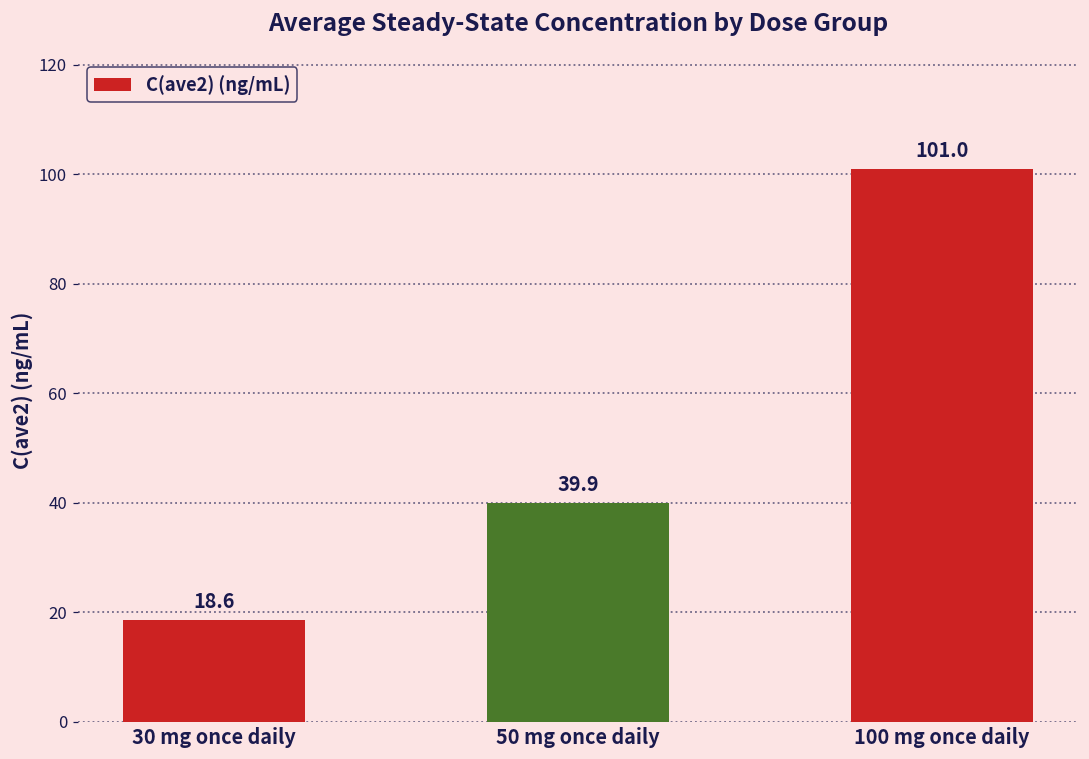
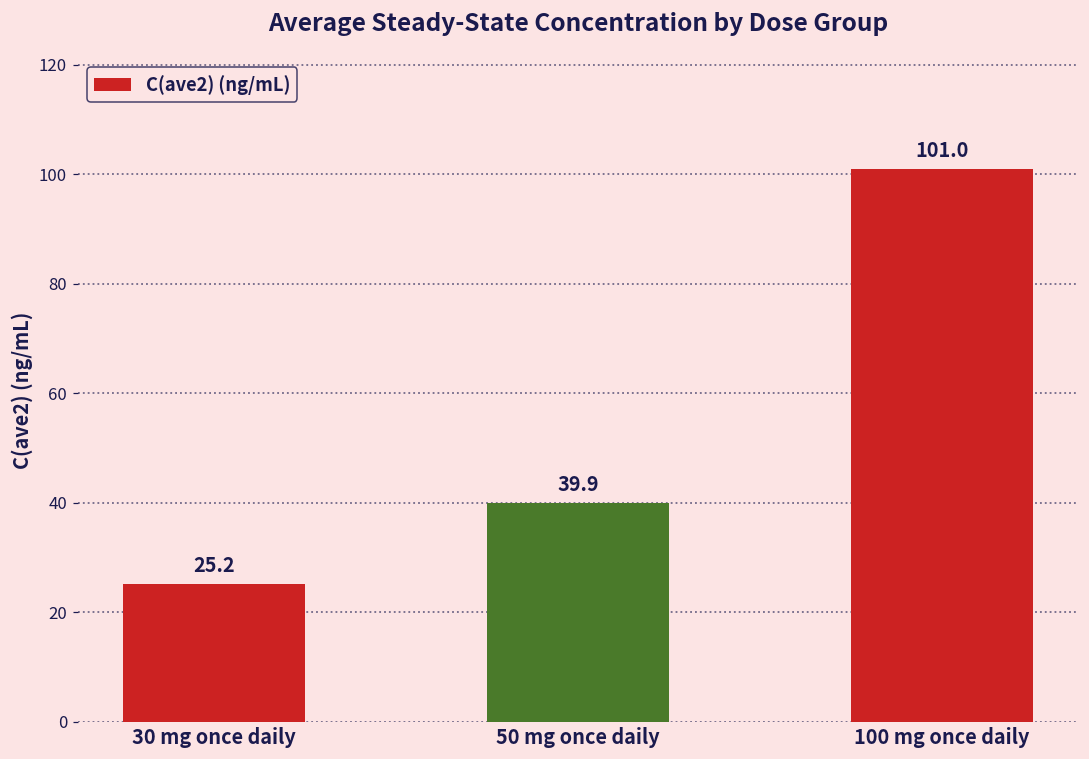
  {
-   "30 mg once daily": 18.6,
+   "30 mg once daily": 25.2,
    "50 mg once daily": 39.9,
    "100 mg once daily": 101.0
  }
